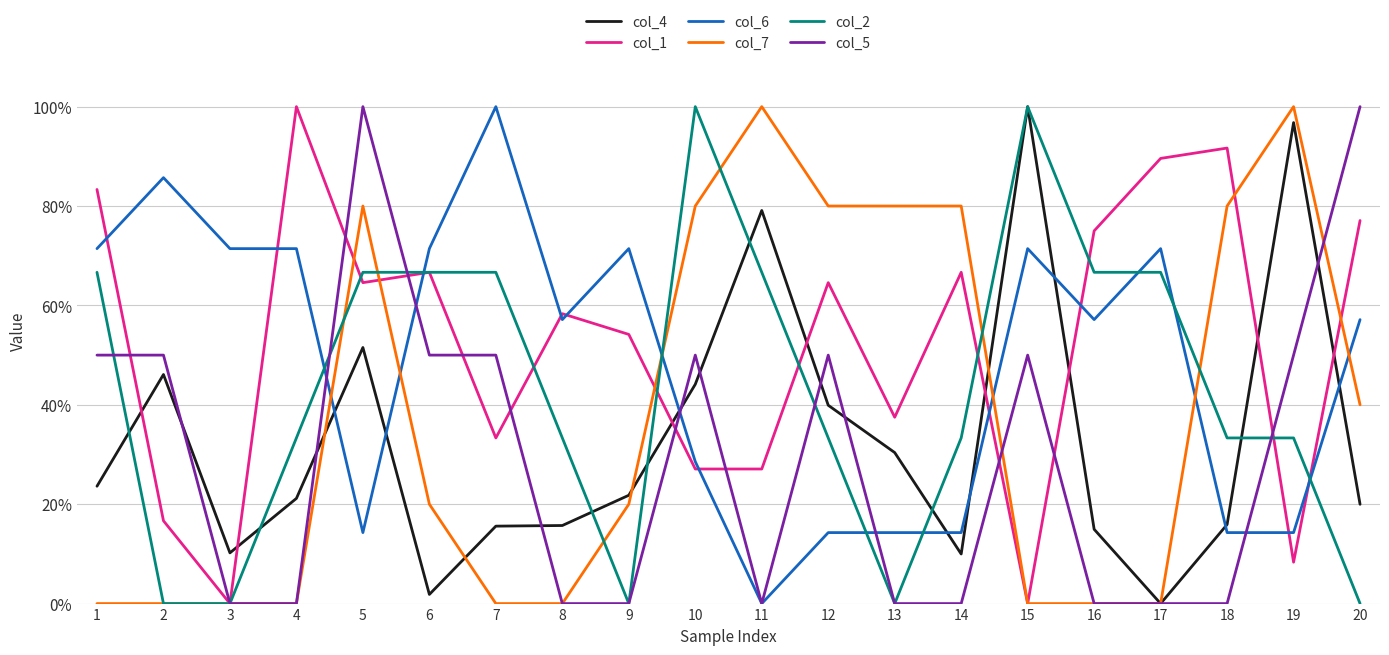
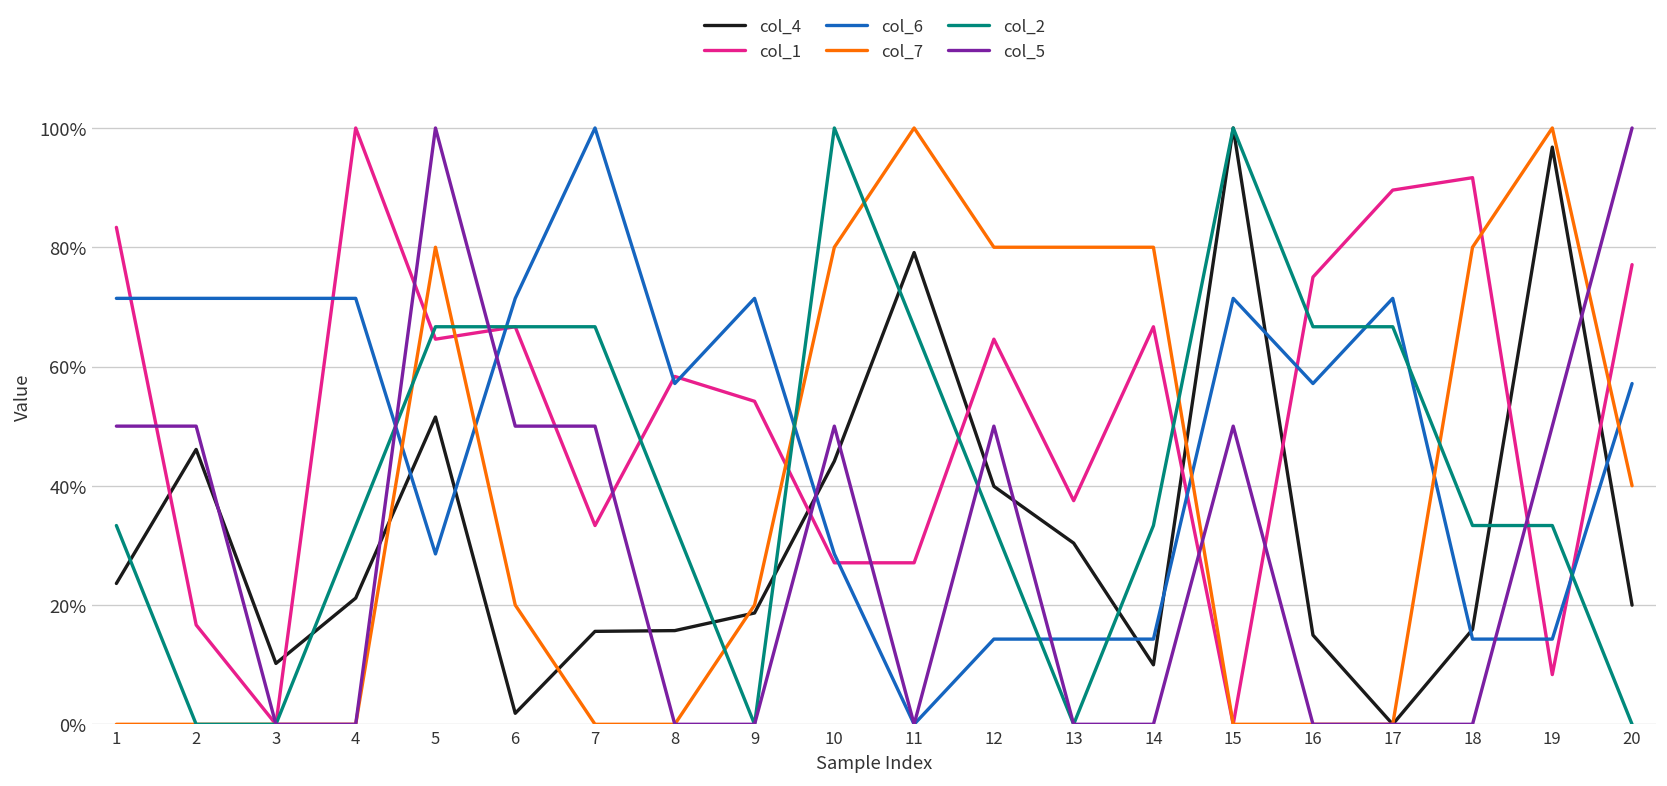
  {
    "col_4": {
      "1": "24%",
      "2": "46%",
      "3": "10%",
      "4": "21%",
      "5": "52%",
      "6": "2%",
      "7": "16%",
      "8": "16%",
-     "9": "22%",
+     "9": "19%",
      "10": "44%",
      "11": "79%",
      "12": "40%",
      "13": "30%",
      "14": "10%",
      "16": "15%",
      "18": "16%",
      "19": "97%",
      "20": "20%"
    },
    "col_1": {
      "1": "83%",
      "2": "17%",
      "4": "100%",
      "5": "65%",
      "7": "33%",
      "8": "58%",
      "9": "54%",
      "10": "27%",
      "11": "27%",
      "12": "65%",
      "13": "38%",
      "14": "67%",
      "16": "75%",
      "17": "90%",
      "18": "92%",
      "19": "8%",
      "20": "77%"
    },
    "col_6": {
      "1": "71%",
-     "2": "86%",
+     "2": "71%",
      "3": "71%",
      "4": "71%",
-     "5": "14%",
+     "5": "29%",
      "6": "71%",
      "7": "100%",
      "8": "57%",
      "9": "71%",
      "10": "29%",
      "12": "14%",
      "13": "14%",
      "14": "14%",
      "15": "71%",
      "16": "57%",
      "17": "71%",
      "18": "14%",
      "19": "14%",
      "20": "57%"
    },
    "col_7": {
      "1": "0%",
      "5": "80%",
      "6": "20%",
      "7": "0%",
      "9": "20%",
      "10": "80%",
      "11": "100%",
      "12": "80%",
      "13": "80%",
      "14": "80%",
      "18": "80%",
      "19": "100%",
      "20": "40%"
    },
    "col_2": {
-     "1": "67%",
+     "1": "33%",
      "4": "33%",
      "5": "67%",
      "7": "67%",
      "8": "33%",
      "10": "100%",
      "11": "67%",
      "12": "33%",
      "14": "33%",
      "16": "67%",
      "17": "67%",
      "18": "33%",
      "19": "33%",
      "20": "0%"
    },
    "col_5": {
      "1": "50%",
      "2": "50%",
      "5": "100%",
      "6": "50%",
      "7": "50%",
      "10": "50%",
      "12": "50%",
      "14": "0%",
      "15": "50%",
      "18": "0%",
      "19": "50%",
      "20": "100%"
    }
  }
